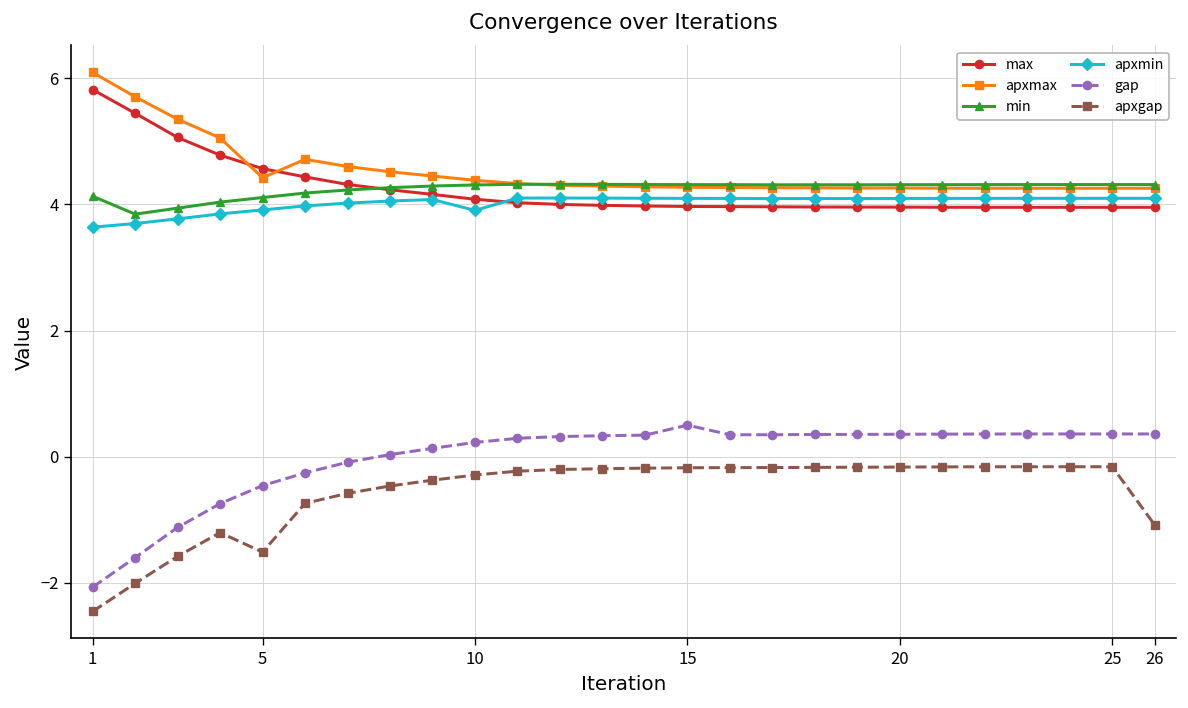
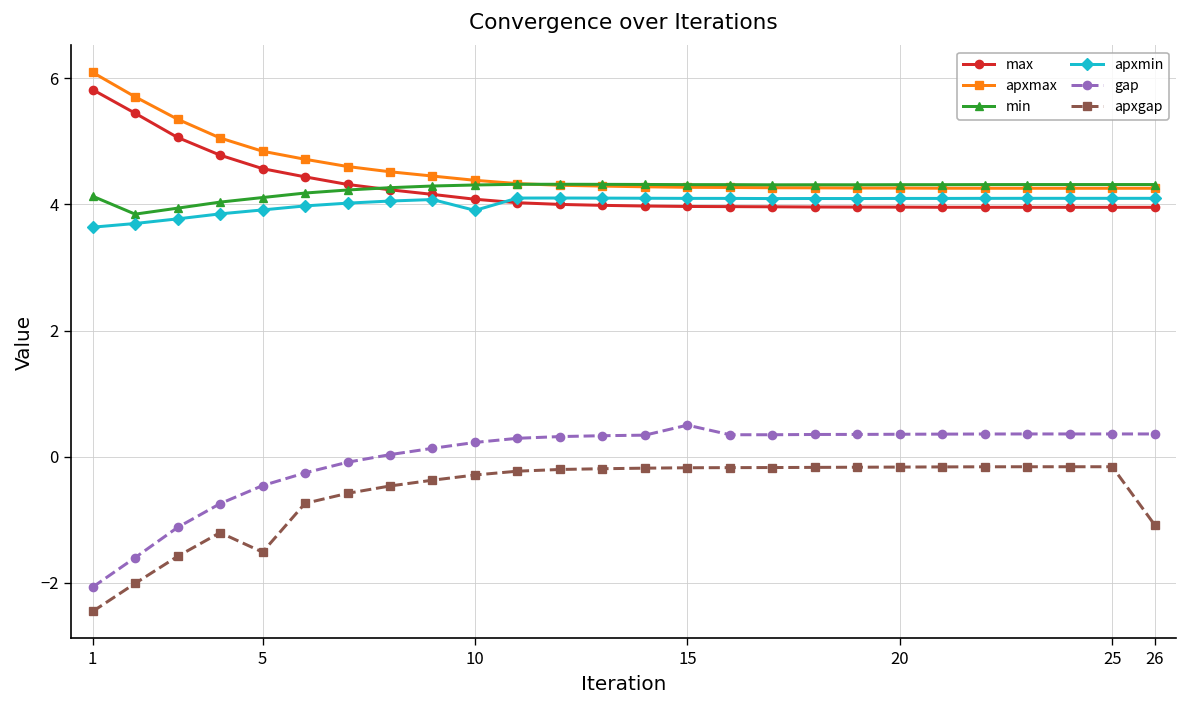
  {
    "max": {
      "1": 5.8,
      "5": 4.6,
      "10": 4.1,
      "15": 4.0,
      "20": 4.0,
      "25": 4.0,
      "26": 4.0
    },
    "apxmax": {
      "1": 6.1,
-     "5": 4.4,
+     "5": 4.8,
      "10": 4.4,
      "20": 4.3,
      "25": 4.3,
      "26": 4.3
    },
    "min": {
      "1": 4.1,
      "5": 4.1,
      "10": 4.3,
      "20": 4.3,
      "25": 4.3,
      "26": 4.3
    },
    "apxmin": {
      "1": 3.6,
      "5": 3.9,
      "10": 3.9,
      "15": 4.1,
      "20": 4.1,
      "25": 4.1,
      "26": 4.1
    },
    "gap": {
      "1": -2.1,
      "5": -0.5,
      "10": 0.2,
      "15": 0.5,
      "20": 0.4,
      "25": 0.4,
      "26": 0.4
    },
    "apxgap": {
      "1": -2.5,
      "5": -1.5,
      "10": -0.3,
      "15": -0.2,
      "20": -0.2,
      "25": -0.2,
      "26": -1.1
    }
  }
